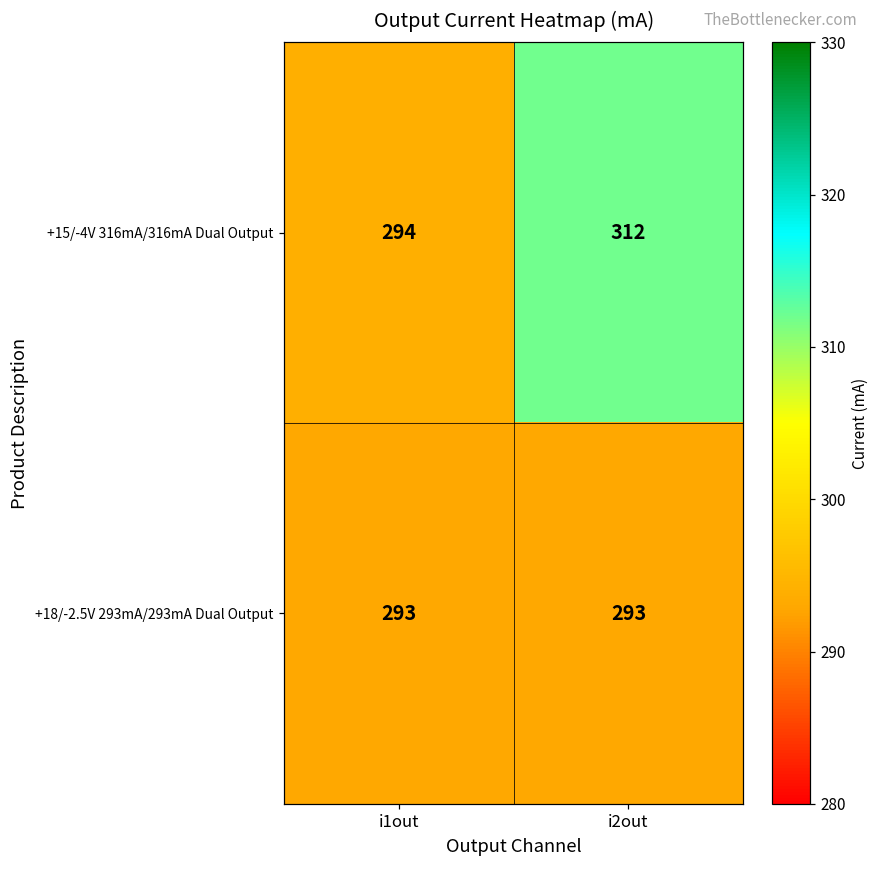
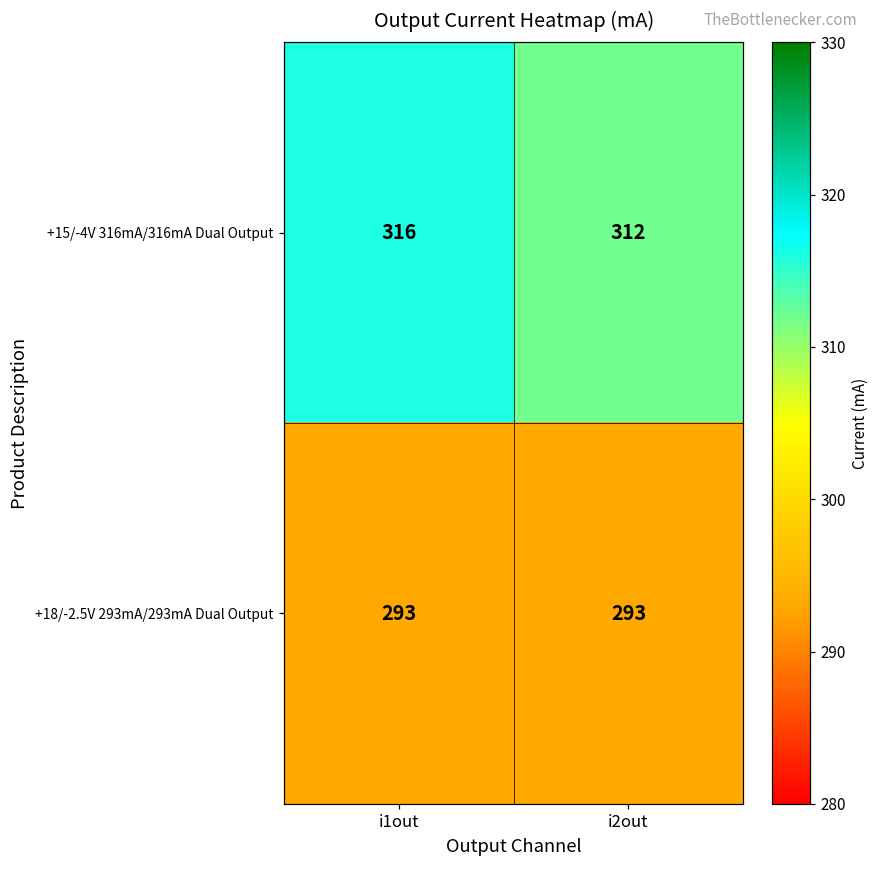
  {
    "+15/-4V 316mA/316mA Dual Output": {
-     "i1out": 294,
+     "i1out": 316,
      "i2out": 312
    },
    "+18/-2.5V 293mA/293mA Dual Output": {
      "i1out": 293,
      "i2out": 293
    }
  }
